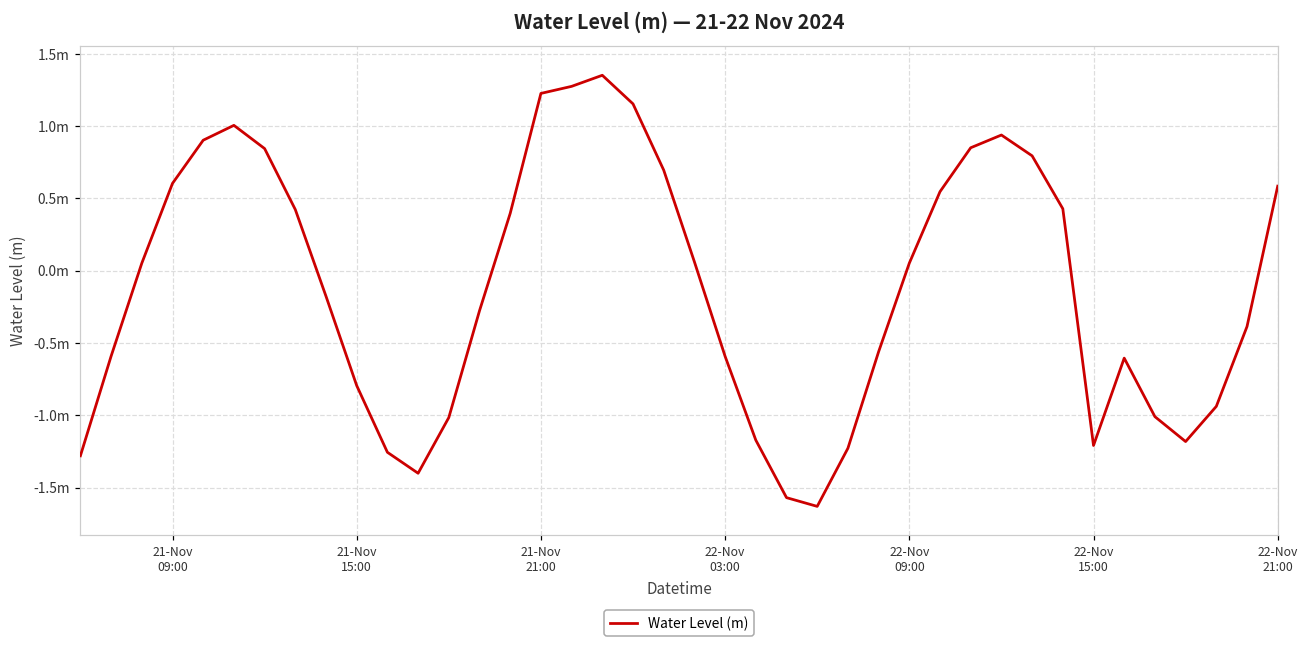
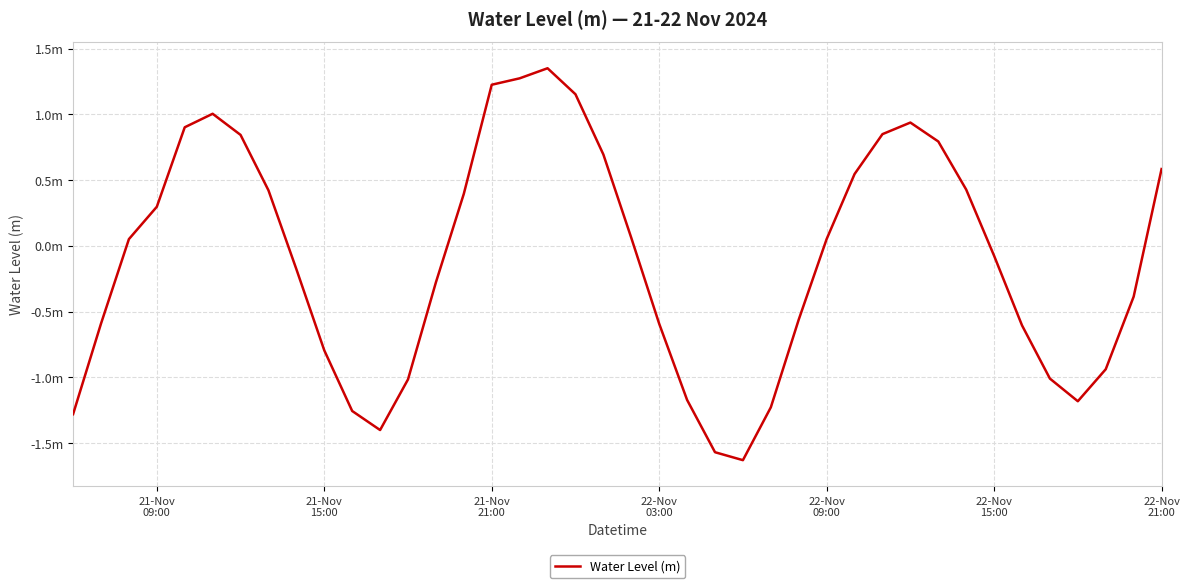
  {
-   "21-Nov 09:00": "0.60m",
+   "21-Nov 09:00": "0.30m",
    "21-Nov 15:00": "-0.80m",
    "21-Nov 21:00": "1.23m",
    "22-Nov 03:00": "-0.59m",
    "22-Nov 09:00": "0.05m",
-   "22-Nov 15:00": "-1.21m",
+   "22-Nov 15:00": "-0.08m",
    "22-Nov 21:00": "0.58m"
  }
